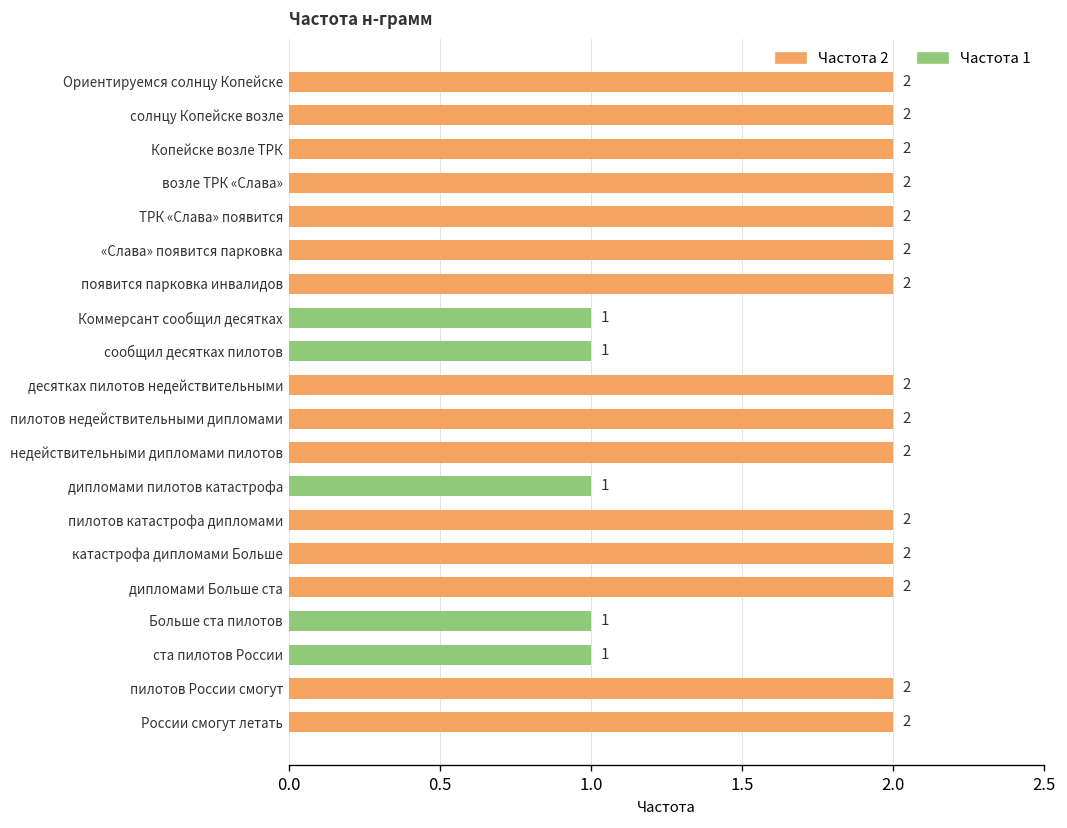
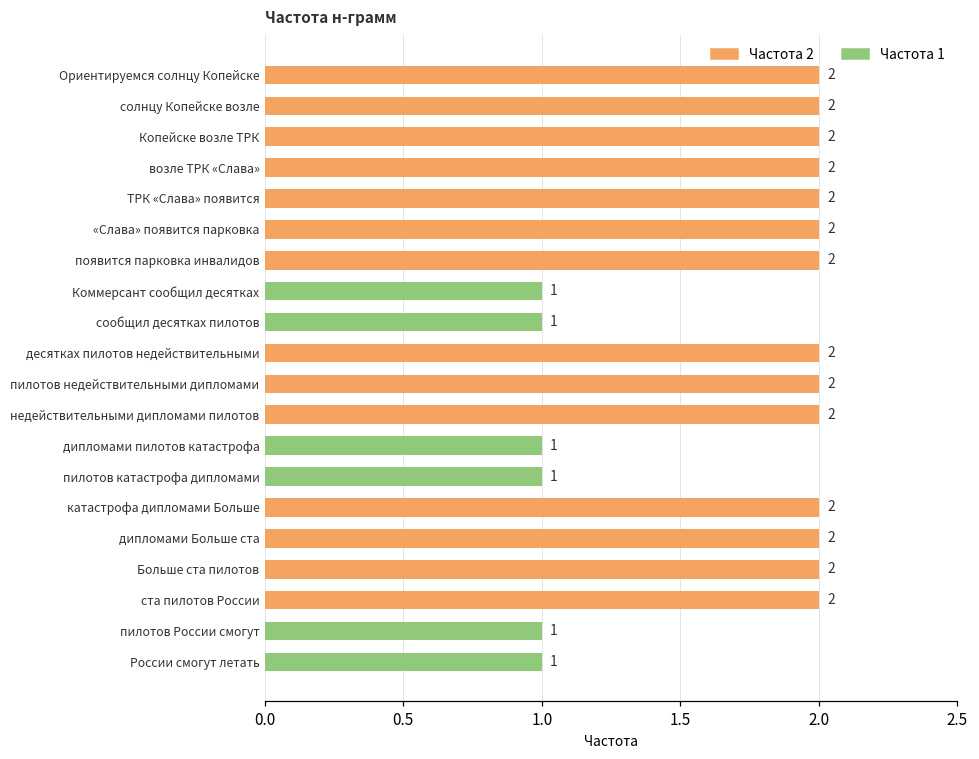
  {
    "Ориентируемся солнцу Копейске": 2,
    "солнцу Копейске возле": 2,
    "Копейске возле ТРК": 2,
    "возле ТРК «Слава»": 2,
    "ТРК «Слава» появится": 2,
    "«Слава» появится парковка": 2,
    "появится парковка инвалидов": 2,
    "Коммерсант сообщил десятках": 1,
    "сообщил десятках пилотов": 1,
    "десятках пилотов недействительными": 2,
    "пилотов недействительными дипломами": 2,
    "недействительными дипломами пилотов": 2,
    "дипломами пилотов катастрофа": 1,
-   "пилотов катастрофа дипломами": 2,
+   "пилотов катастрофа дипломами": 1,
    "катастрофа дипломами Больше": 2,
    "дипломами Больше ста": 2,
-   "Больше ста пилотов": 1,
-   "ста пилотов России": 1,
-   "пилотов России смогут": 2,
-   "России смогут летать": 2
+   "Больше ста пилотов": 2,
+   "ста пилотов России": 2,
+   "пилотов России смогут": 1,
+   "России смогут летать": 1
  }
